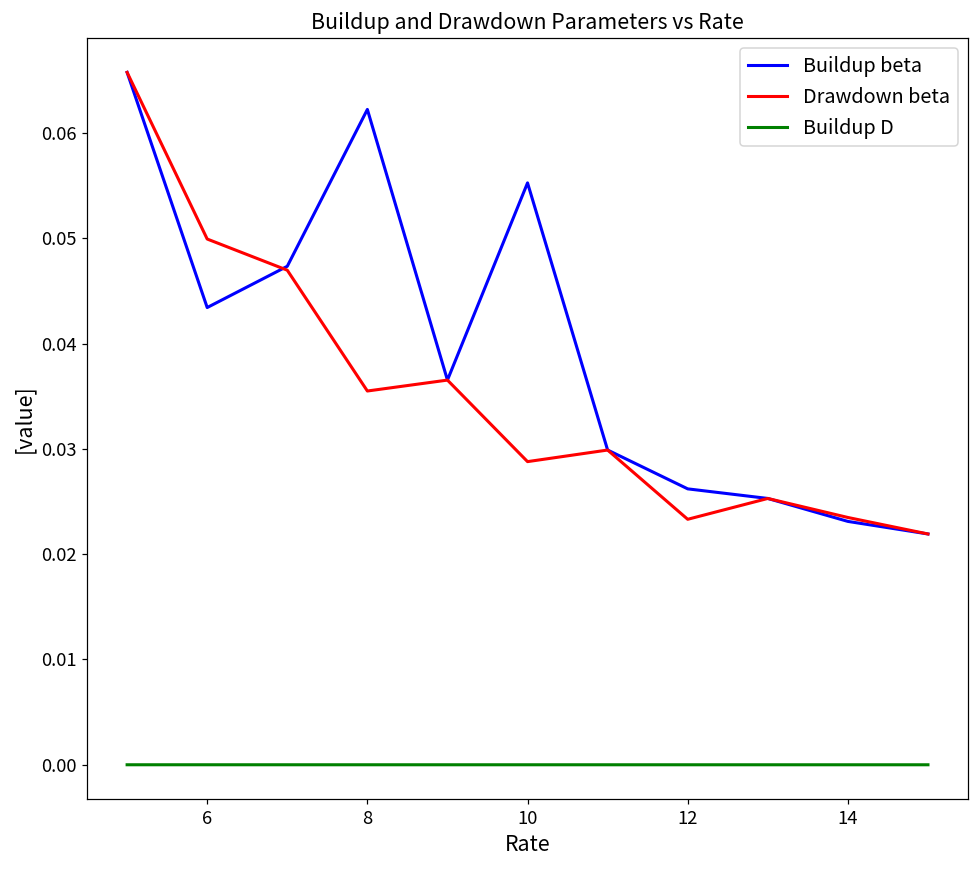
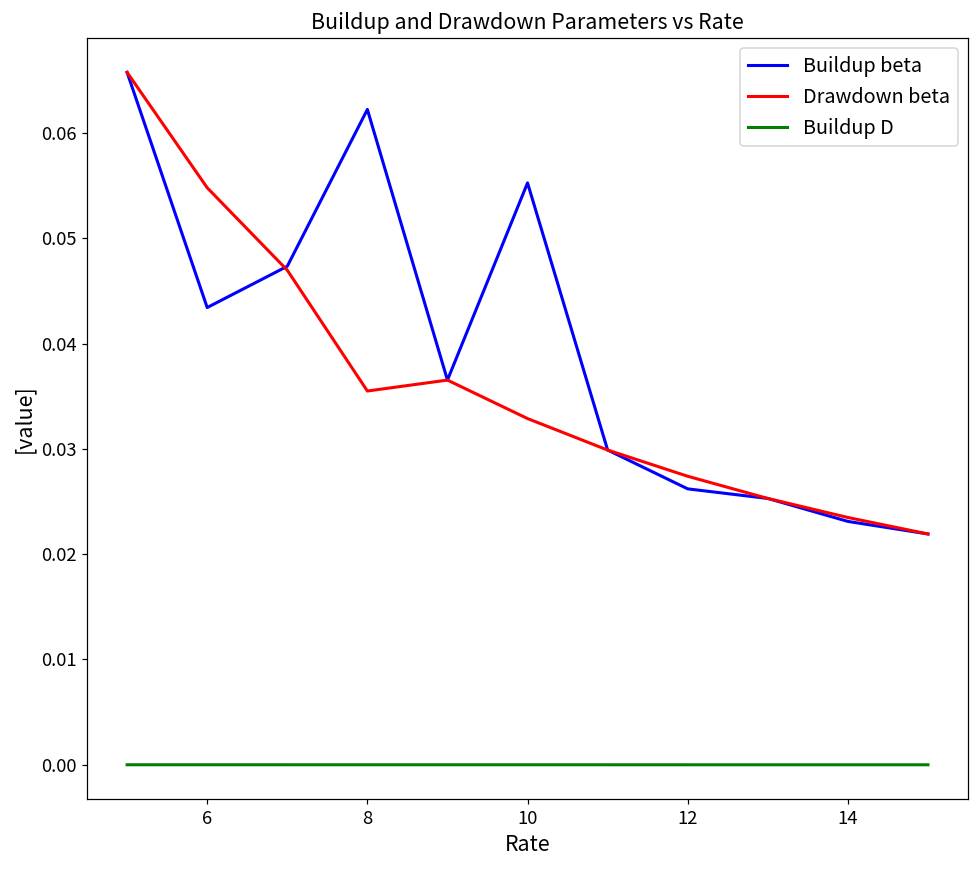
  {
    "Buildup beta": {
      "6": 0.043,
      "8": 0.062,
      "10": 0.055,
      "12": 0.026,
      "14": 0.023
    },
    "Drawdown beta": {
-     "6": 0.050,
+     "6": 0.055,
      "8": 0.035,
-     "10": 0.029,
-     "12": 0.023,
+     "10": 0.033,
+     "12": 0.027,
      "14": 0.023
    },
    "Buildup D": {
      "6": 0.000,
      "8": 0.000,
      "10": 0.000,
      "12": 0.000,
      "14": 0.000
    }
  }
